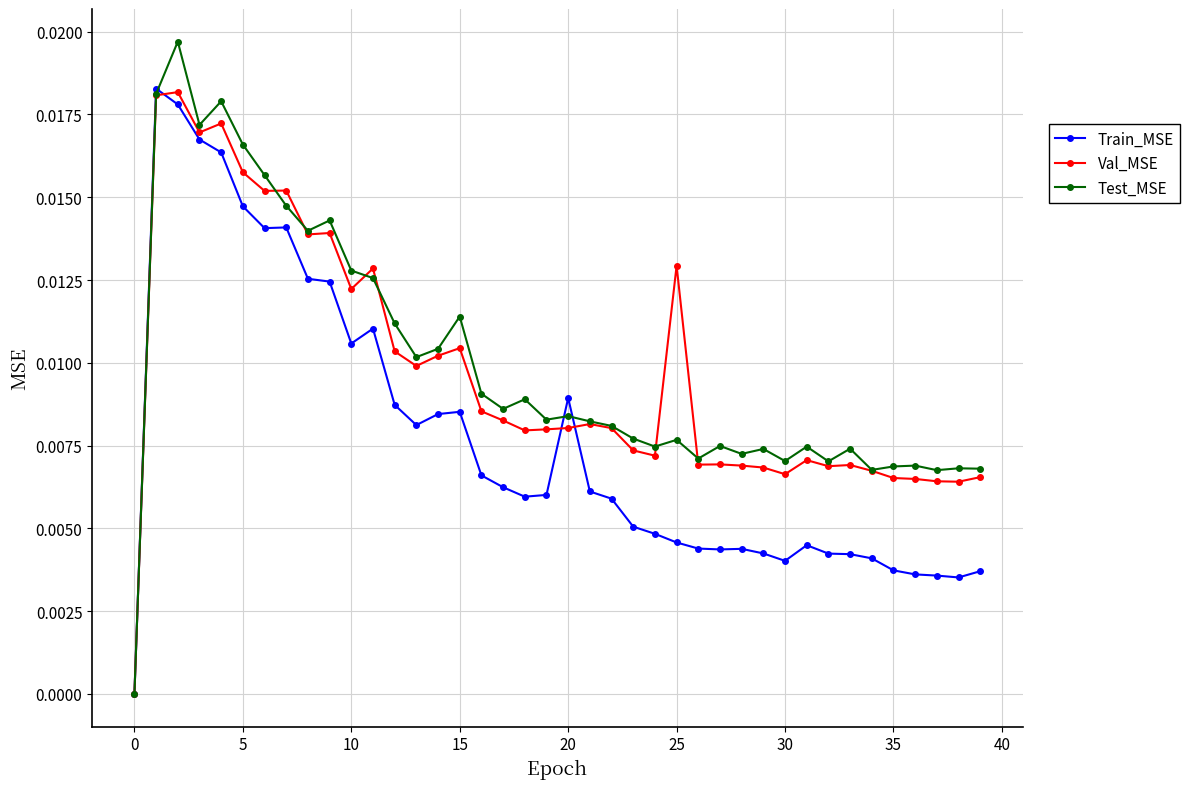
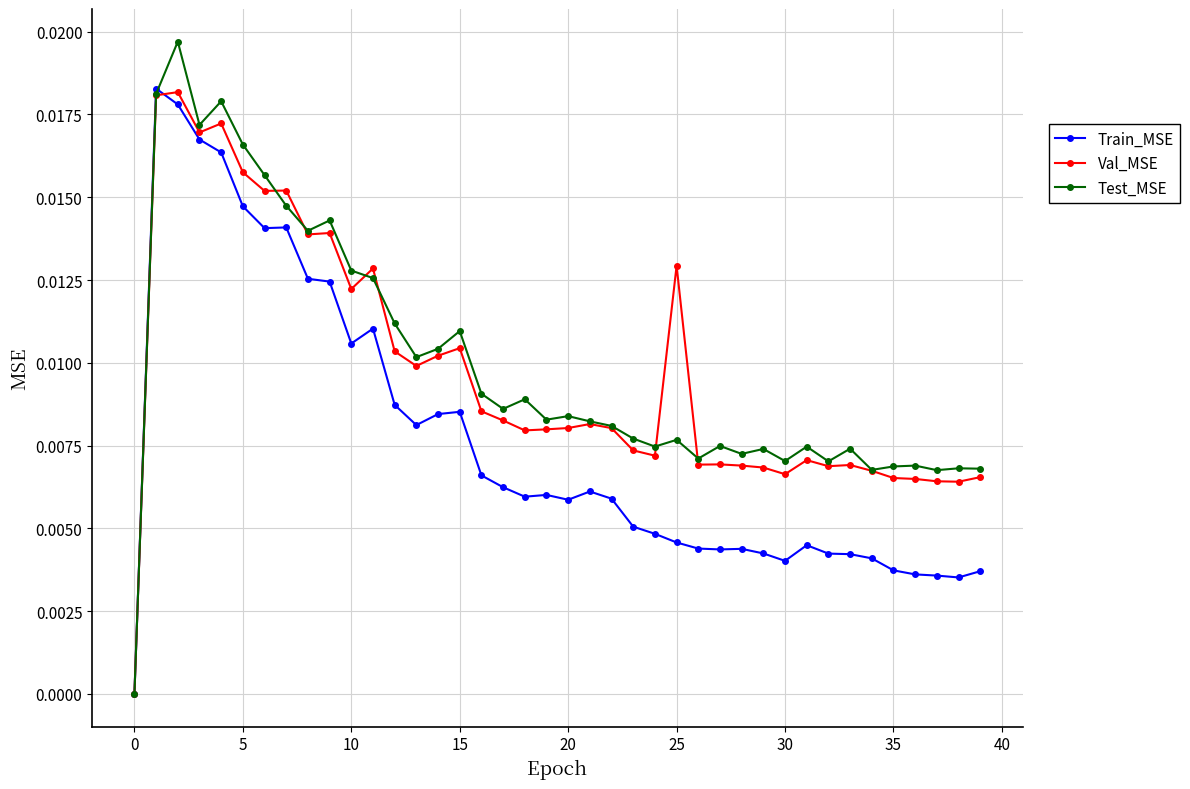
  {
    "Train_MSE": {
      "5": 0.0147,
      "10": 0.0106,
      "15": 0.0085,
-     "20": 0.0089,
+     "20": 0.0059,
      "25": 0.0046,
      "30": 0.0040,
      "35": 0.0037
    },
    "Val_MSE": {
      "5": 0.0158,
      "10": 0.0122,
      "15": 0.0104,
      "20": 0.0080,
      "25": 0.0129,
      "30": 0.0066,
      "35": 0.0065
    },
    "Test_MSE": {
      "5": 0.0166,
      "10": 0.0128,
-     "15": 0.0114,
+     "15": 0.0110,
      "20": 0.0084,
      "25": 0.0077,
      "30": 0.0070,
      "35": 0.0069
    }
  }
